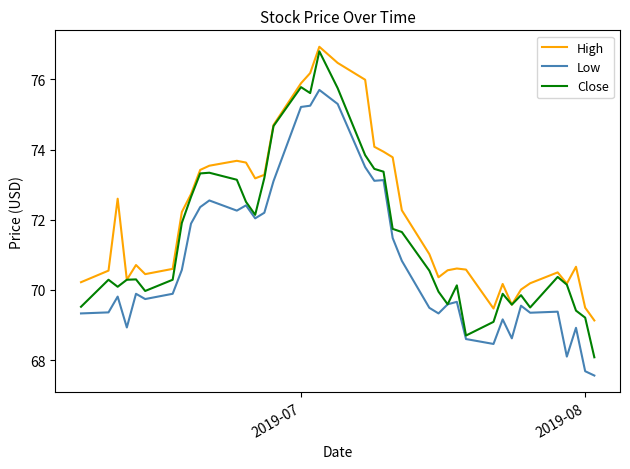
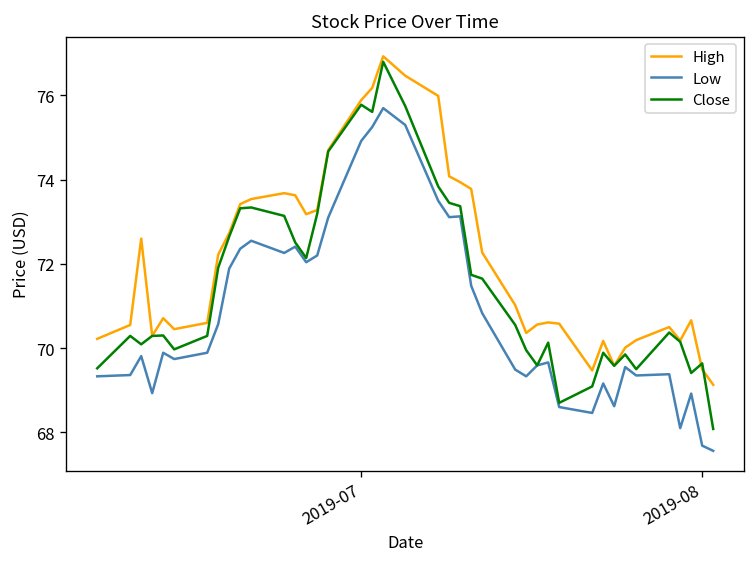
  {
    "High": {
      "2019-07": 75.9,
      "2019-08": 69.5
    },
    "Low": {
-     "2019-07": 75.2,
+     "2019-07": 74.9,
      "2019-08": 67.7
    },
    "Close": {
      "2019-07": 75.8,
-     "2019-08": 69.2
+     "2019-08": 69.6
    }
  }
